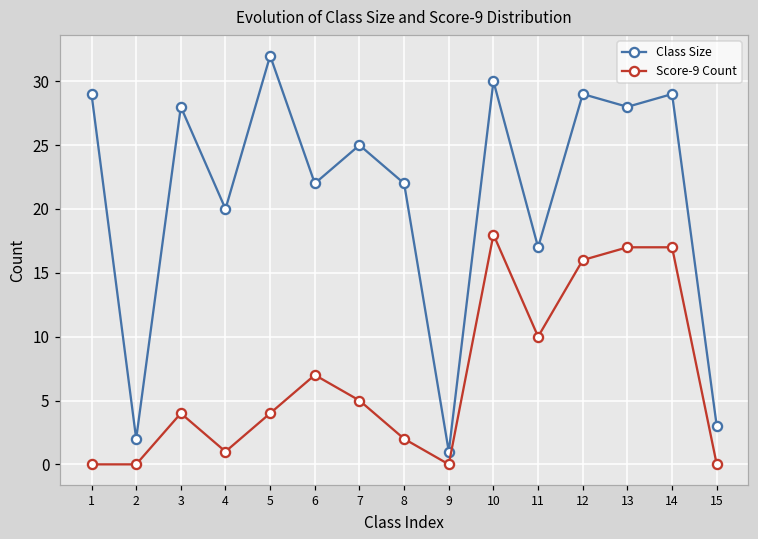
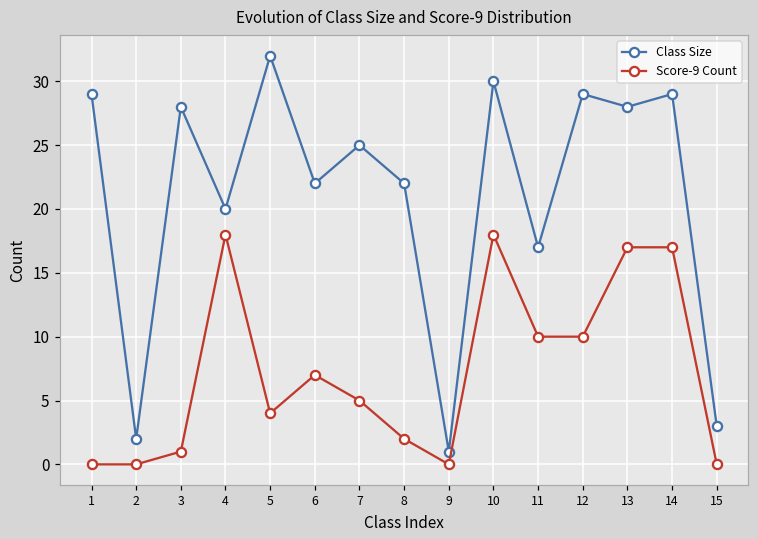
  {
    "Class Size": {
      "1": 29,
      "2": 2,
      "3": 28,
      "4": 20,
      "5": 32,
      "6": 22,
      "7": 25,
      "8": 22,
      "9": 1,
      "10": 30,
      "11": 17,
      "12": 29,
      "13": 28,
      "14": 29,
      "15": 3
    },
    "Score-9 Count": {
      "1": 0,
      "2": 0,
-     "3": 4,
-     "4": 1,
+     "3": 1,
+     "4": 18,
      "5": 4,
      "6": 7,
      "7": 5,
      "8": 2,
      "9": 0,
      "10": 18,
      "11": 10,
-     "12": 16,
+     "12": 10,
      "13": 17,
      "14": 17,
      "15": 0
    }
  }
